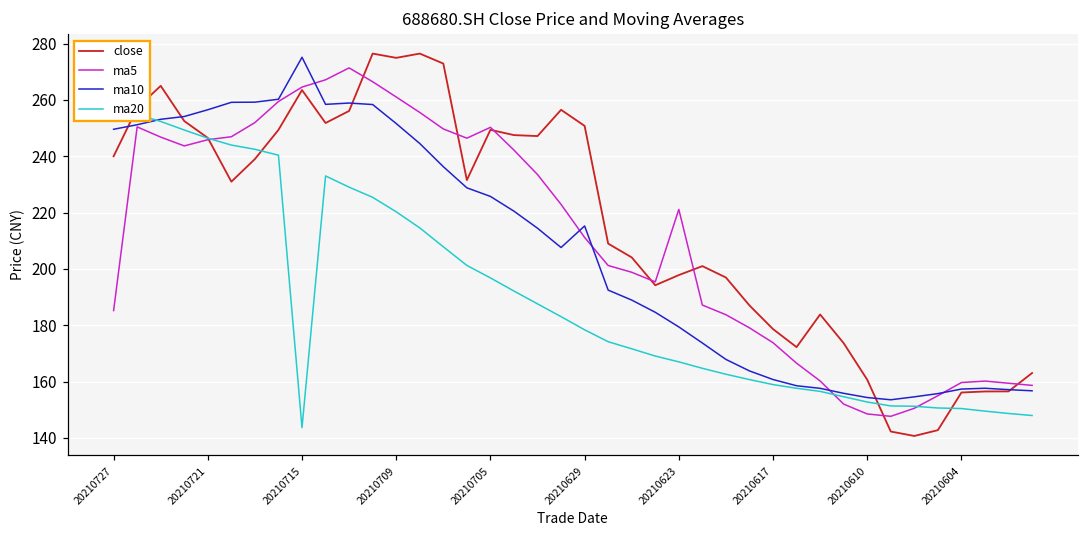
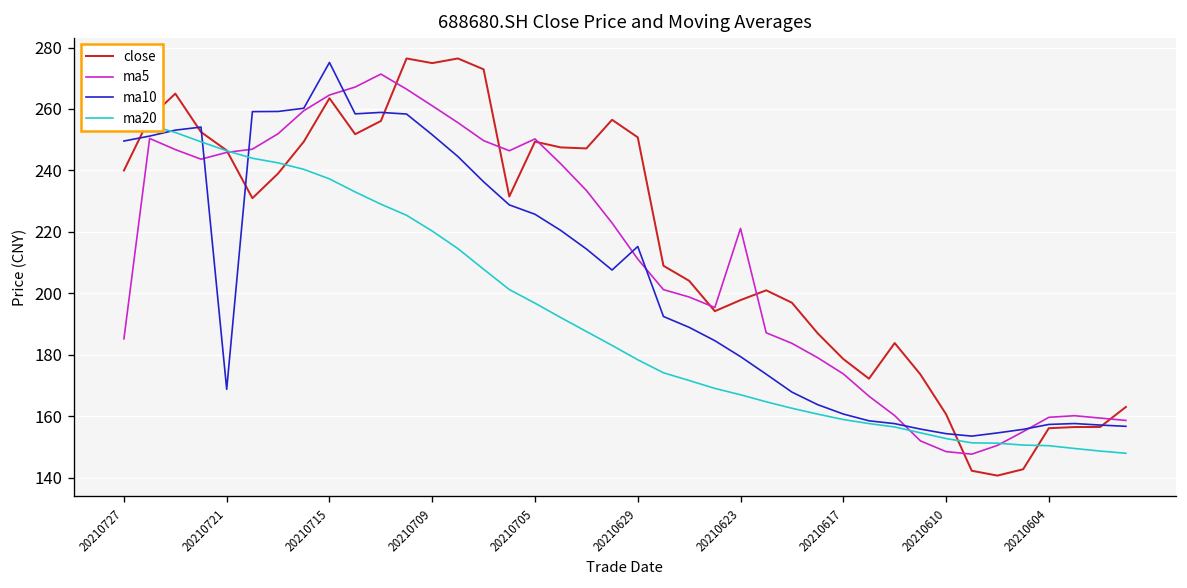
  {
    "close": {
      "20210727": 240,
      "20210715": 264,
      "20210709": 275,
      "20210629": 251,
      "20210623": 198,
      "20210617": 179,
      "20210610": 161,
      "20210604": 156
    },
    "ma5": {
      "20210727": 185,
      "20210715": 265,
      "20210709": 261,
      "20210629": 211,
      "20210623": 221,
      "20210617": 174,
      "20210610": 149,
      "20210604": 160
    },
    "ma10": {
      "20210727": 250,
-     "20210721": 257,
+     "20210721": 169,
      "20210715": 275,
      "20210709": 252,
      "20210705": 226,
      "20210629": 215,
      "20210623": 179,
      "20210617": 161,
      "20210610": 154,
      "20210604": 157
    },
    "ma20": {
      "20210727": 254,
-     "20210715": 144,
+     "20210715": 237,
      "20210709": 220,
      "20210705": 197,
      "20210629": 178,
      "20210623": 167,
      "20210617": 159,
      "20210610": 153,
      "20210604": 150
    }
  }
